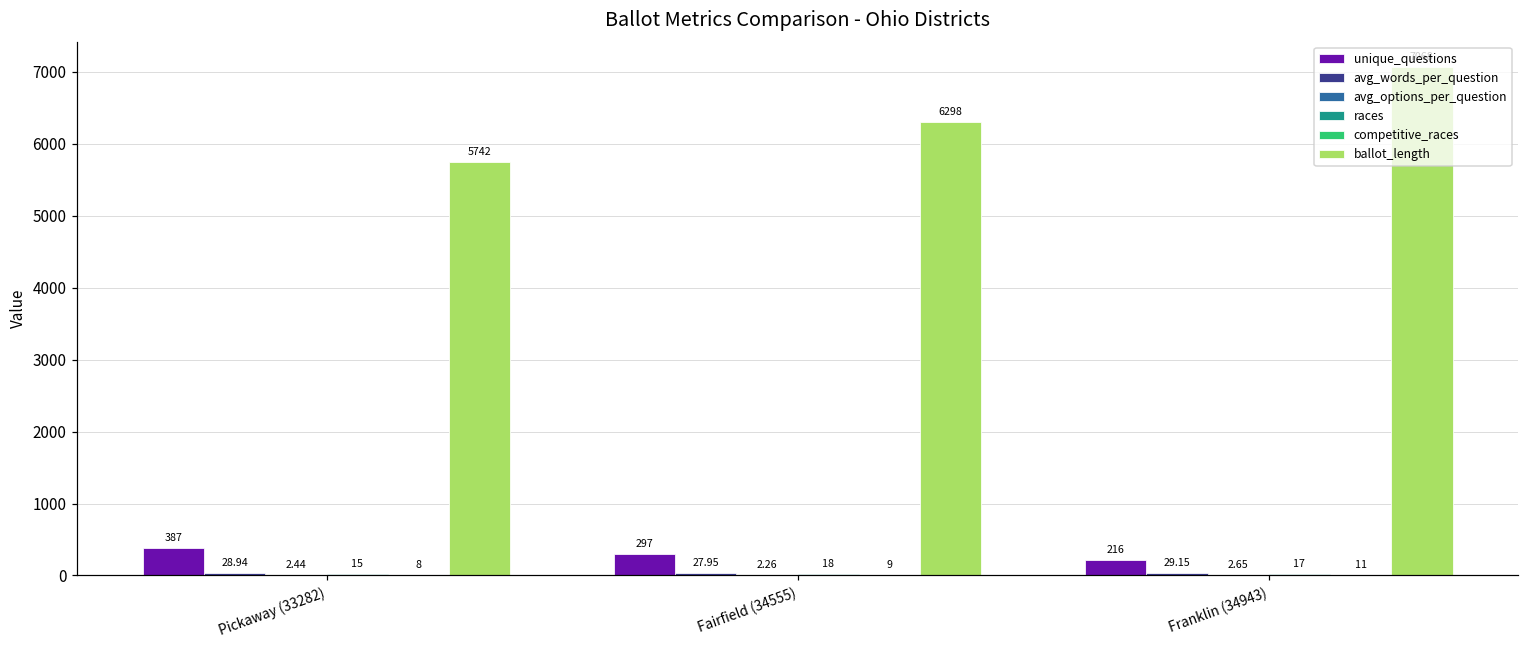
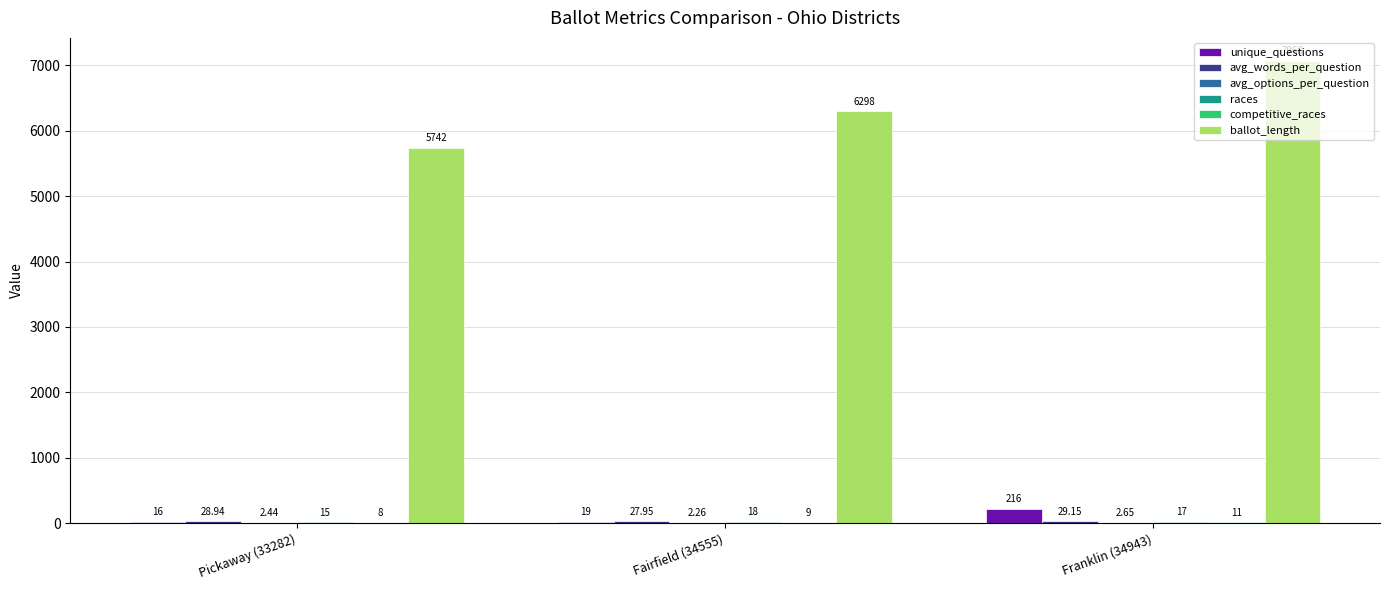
  {
    "unique_questions": {
-     "Pickaway (33282)": 387,
-     "Fairfield (34555)": 297,
+     "Pickaway (33282)": 16,
+     "Fairfield (34555)": 19,
      "Franklin (34943)": 216
    },
    "ballot_length": {
      "Pickaway (33282)": 5742,
      "Fairfield (34555)": 6298
    }
  }
